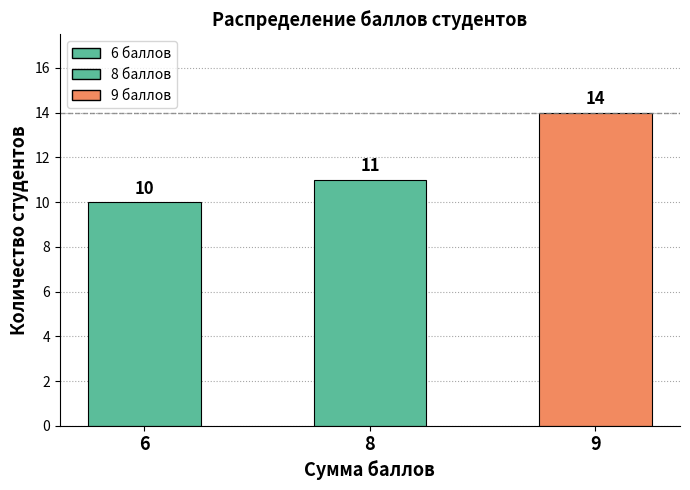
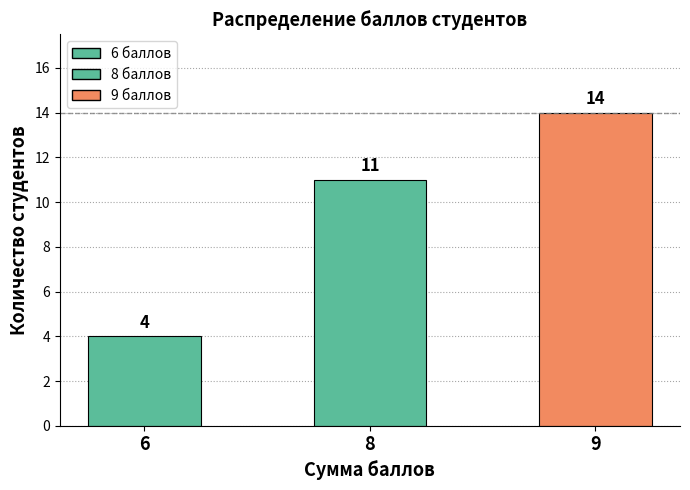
  {
-   "6": 10,
+   "6": 4,
    "8": 11,
    "9": 14
  }
